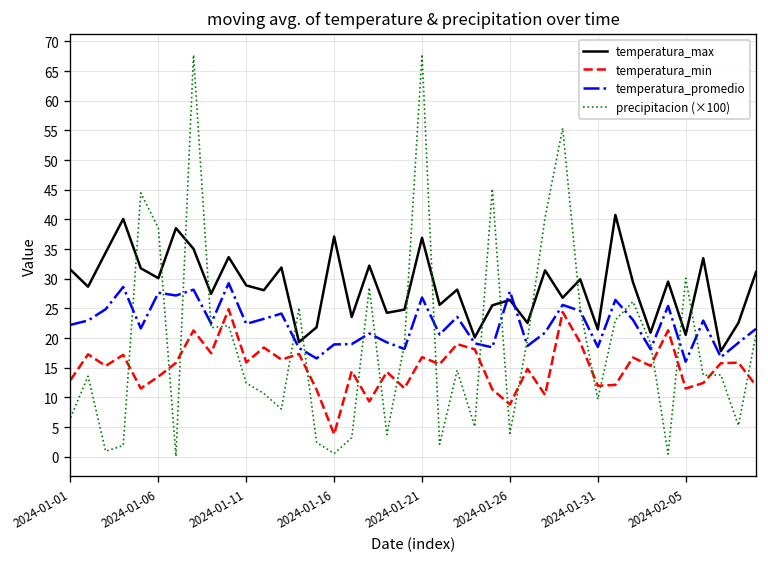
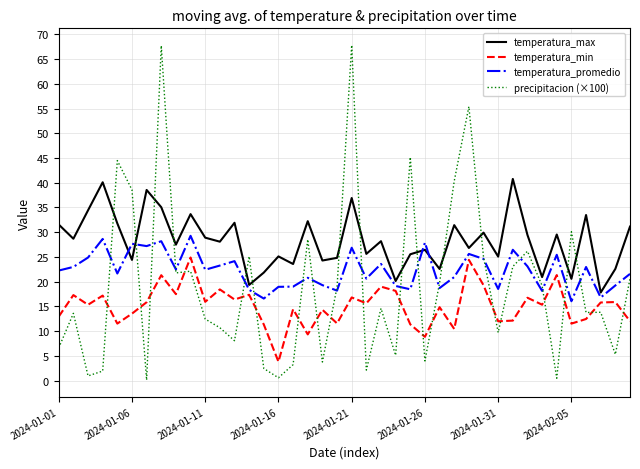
  {
    "temperatura_max": {
      "2024-01-01": 32,
-     "2024-01-06": 30,
+     "2024-01-06": 24,
      "2024-01-11": 29,
-     "2024-01-16": 37,
+     "2024-01-16": 25,
      "2024-01-21": 37,
      "2024-01-26": 26,
-     "2024-01-31": 21,
+     "2024-01-31": 25,
      "2024-02-05": 21
    },
    "temperatura_min": {
      "2024-01-01": 13,
      "2024-01-06": 14,
      "2024-01-11": 16,
      "2024-01-16": 4,
      "2024-01-21": 17,
      "2024-01-26": 9,
      "2024-01-31": 12,
      "2024-02-05": 12
    },
    "temperatura_promedio": {
      "2024-01-01": 22,
      "2024-01-06": 28,
      "2024-01-11": 22,
      "2024-01-16": 19,
      "2024-01-21": 27,
      "2024-01-26": 28,
      "2024-01-31": 19,
      "2024-02-05": 16
    },
    "precipitacion (×100)": {
      "2024-01-01": 7,
      "2024-01-06": 39,
      "2024-01-11": 12,
      "2024-01-16": 1,
      "2024-01-21": 68,
      "2024-01-26": 4,
      "2024-01-31": 10,
      "2024-02-05": 30
    }
  }
